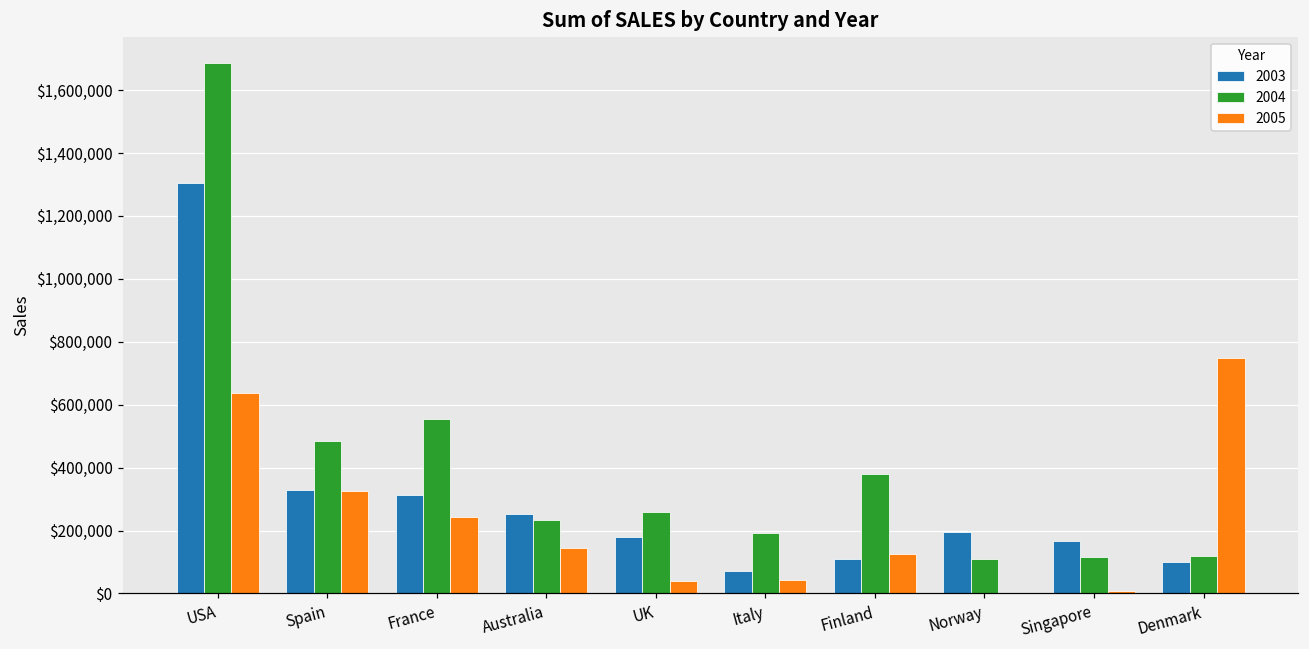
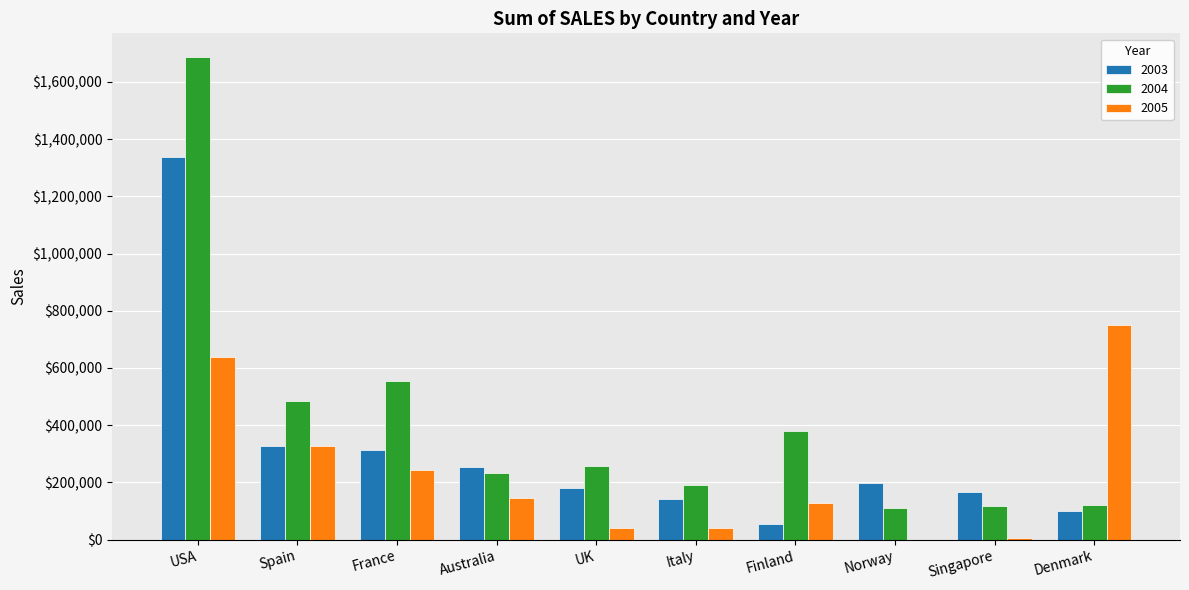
  {
    "2003": {
-     "USA": "$1,310,000",
+     "USA": "$1,340,000",
      "Spain": "$330,000",
      "France": "$310,000",
      "Australia": "$250,000",
      "UK": "$180,000",
-     "Italy": "$70,000",
-     "Finland": "$110,000",
+     "Italy": "$140,000",
+     "Finland": "$50,000",
      "Norway": "$200,000",
      "Singapore": "$170,000",
      "Denmark": "$100,000"
    },
    "2004": {
      "USA": "$1,690,000",
      "Spain": "$480,000",
      "France": "$560,000",
      "Australia": "$230,000",
      "UK": "$260,000",
      "Italy": "$190,000",
      "Finland": "$380,000",
      "Norway": "$110,000",
      "Singapore": "$120,000",
      "Denmark": "$120,000"
    },
    "2005": {
      "USA": "$640,000",
      "Spain": "$330,000",
      "France": "$240,000",
      "Australia": "$150,000",
      "UK": "$40,000",
      "Italy": "$40,000",
      "Finland": "$130,000",
      "Norway": "$0",
      "Denmark": "$750,000"
    }
  }
